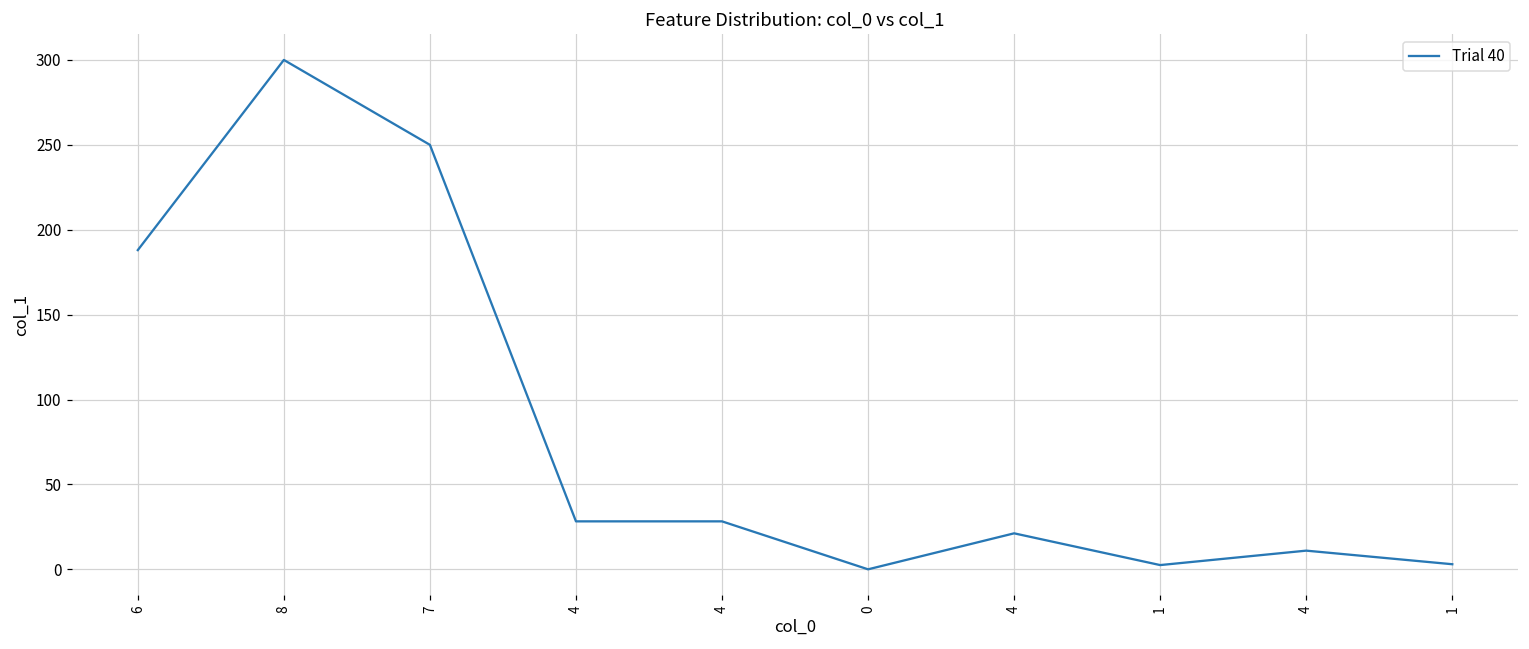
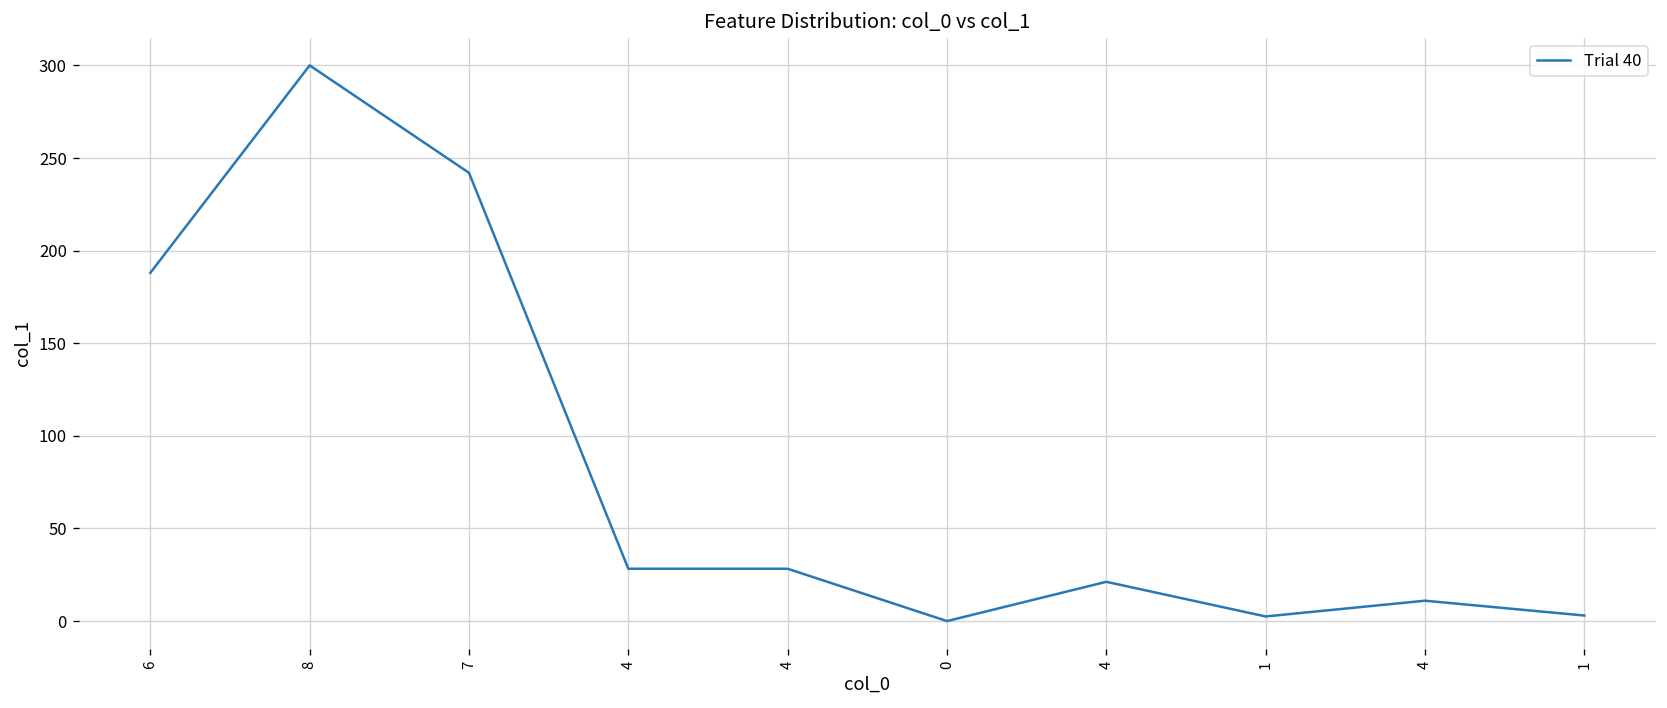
  {
    "6": 188,
    "8": 300,
-   "7": 250,
+   "7": 242,
    "0": 0
  }
